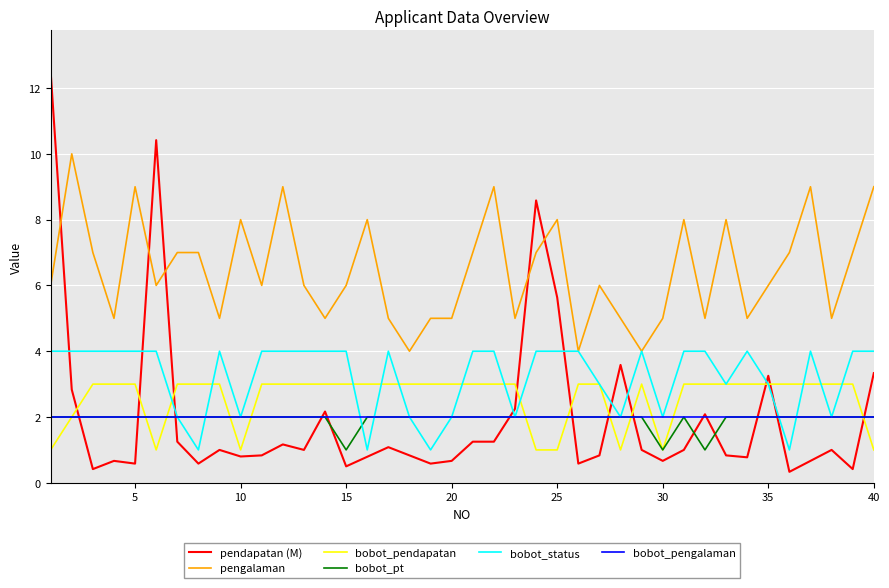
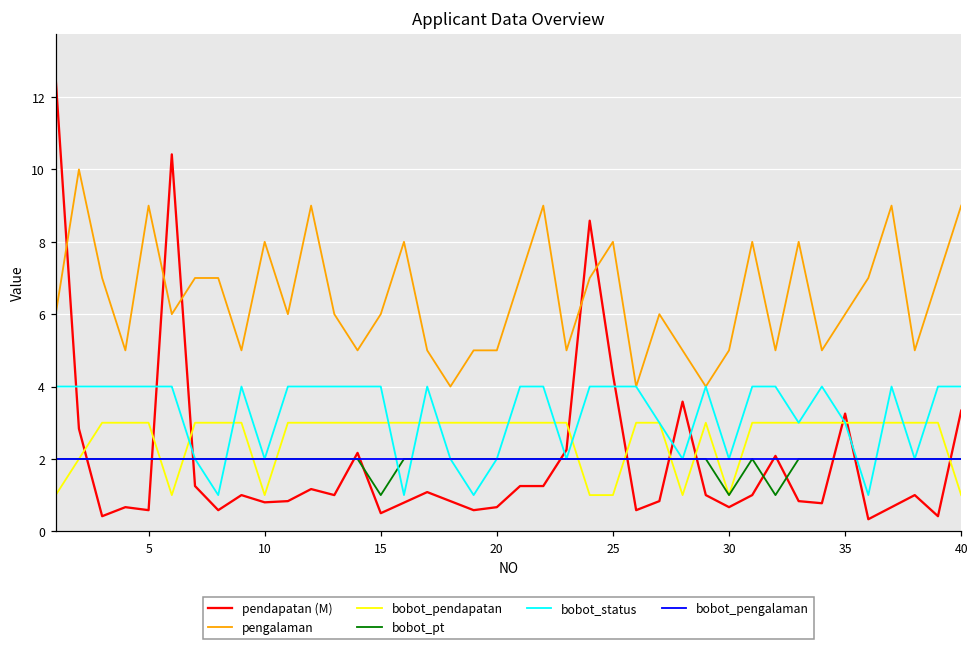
  {
    "pendapatan (M)": {
      "5": 0.6,
      "10": 0.8,
      "15": 0.5,
      "20": 0.7,
-     "25": 5.6,
+     "25": 4.3,
      "30": 0.7,
      "35": 3.3,
      "40": 3.3
    },
    "pengalaman": {
      "5": 9.0,
      "10": 8.0,
      "15": 6.0,
      "20": 5.0,
      "25": 8.0,
      "30": 5.0,
      "35": 6.0,
      "40": 9.0
    },
    "bobot_pendapatan": {
      "5": 3.0,
      "10": 1.0,
      "15": 3.0,
      "20": 3.0,
      "25": 1.0,
      "40": 1.0
    },
    "bobot_pt": {
      "15": 1.0
    },
    "bobot_status": {
      "5": 4.0,
      "15": 4.0,
      "25": 4.0,
      "40": 4.0
    },
    "bobot_pengalaman": {
      "15": 2.0
    }
  }
